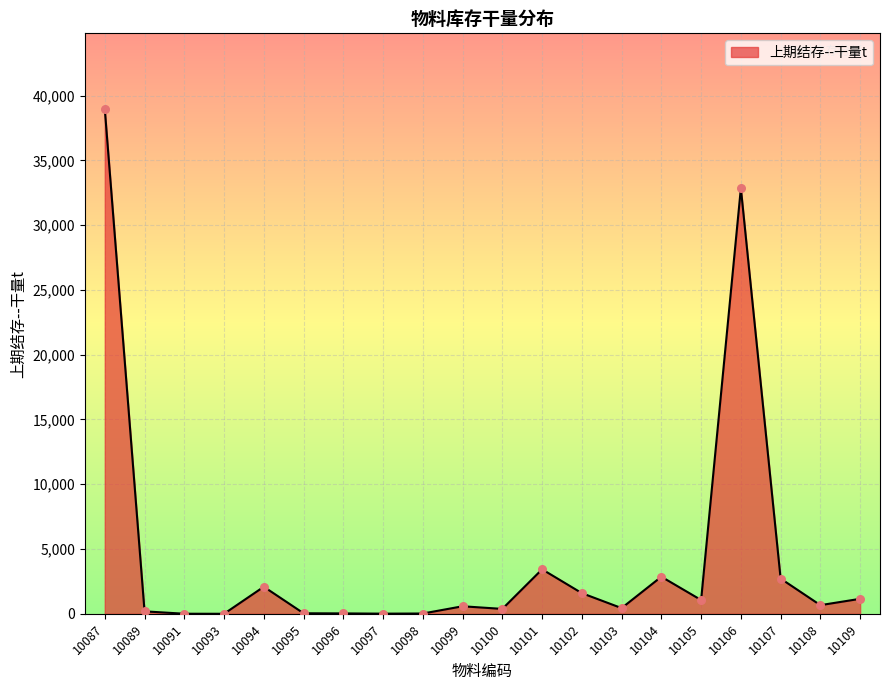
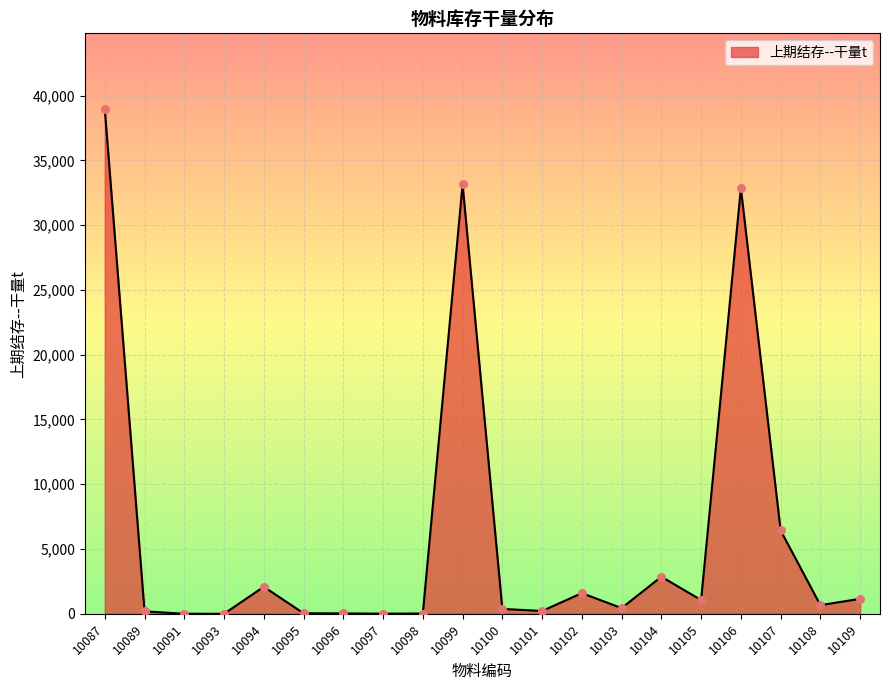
  {
    "10087": "39,000",
    "10089": "200",
    "10091": "0",
    "10093": "0",
    "10094": "2,100",
    "10095": "0",
    "10096": "0",
    "10097": "0",
    "10098": "0",
-   "10099": "600",
+   "10099": "33,200",
    "10100": "400",
-   "10101": "3,400",
+   "10101": "200",
    "10102": "1,600",
    "10103": "400",
    "10104": "2,900",
    "10105": "1,100",
    "10106": "32,800",
-   "10107": "2,700",
+   "10107": "6,400",
    "10108": "700",
    "10109": "1,200"
  }
